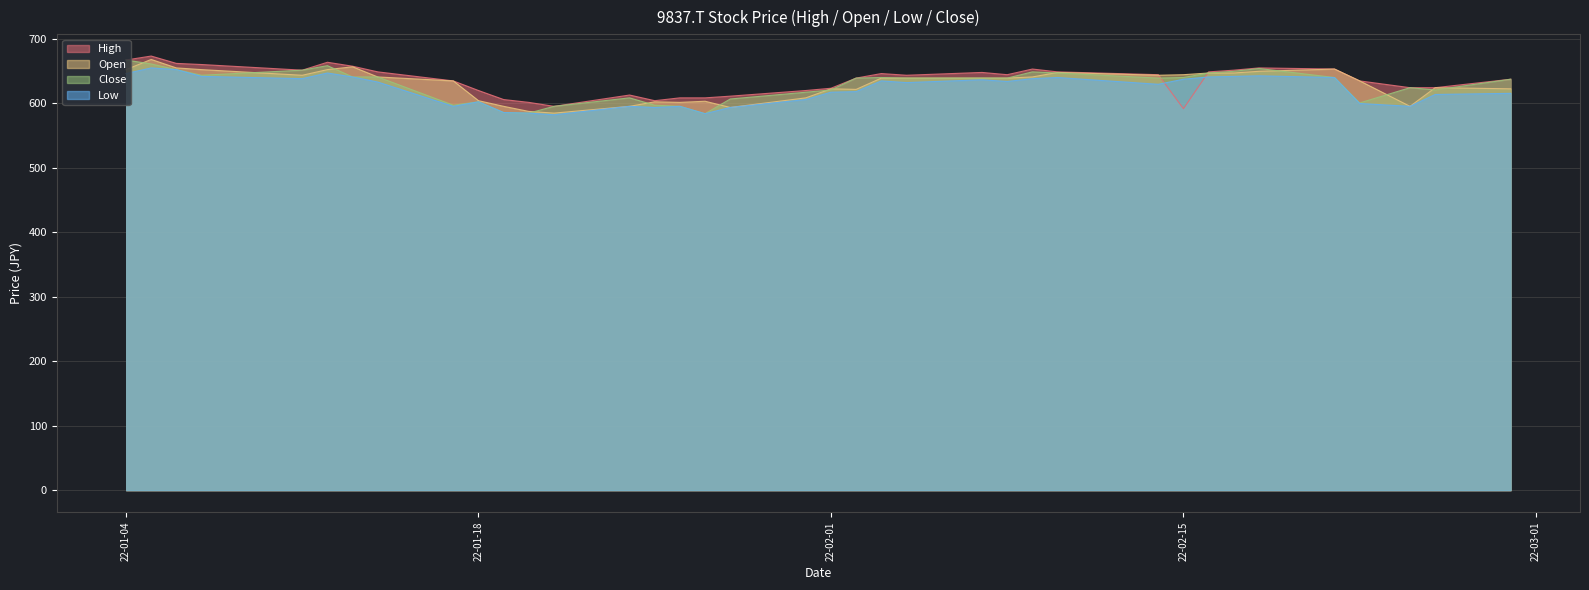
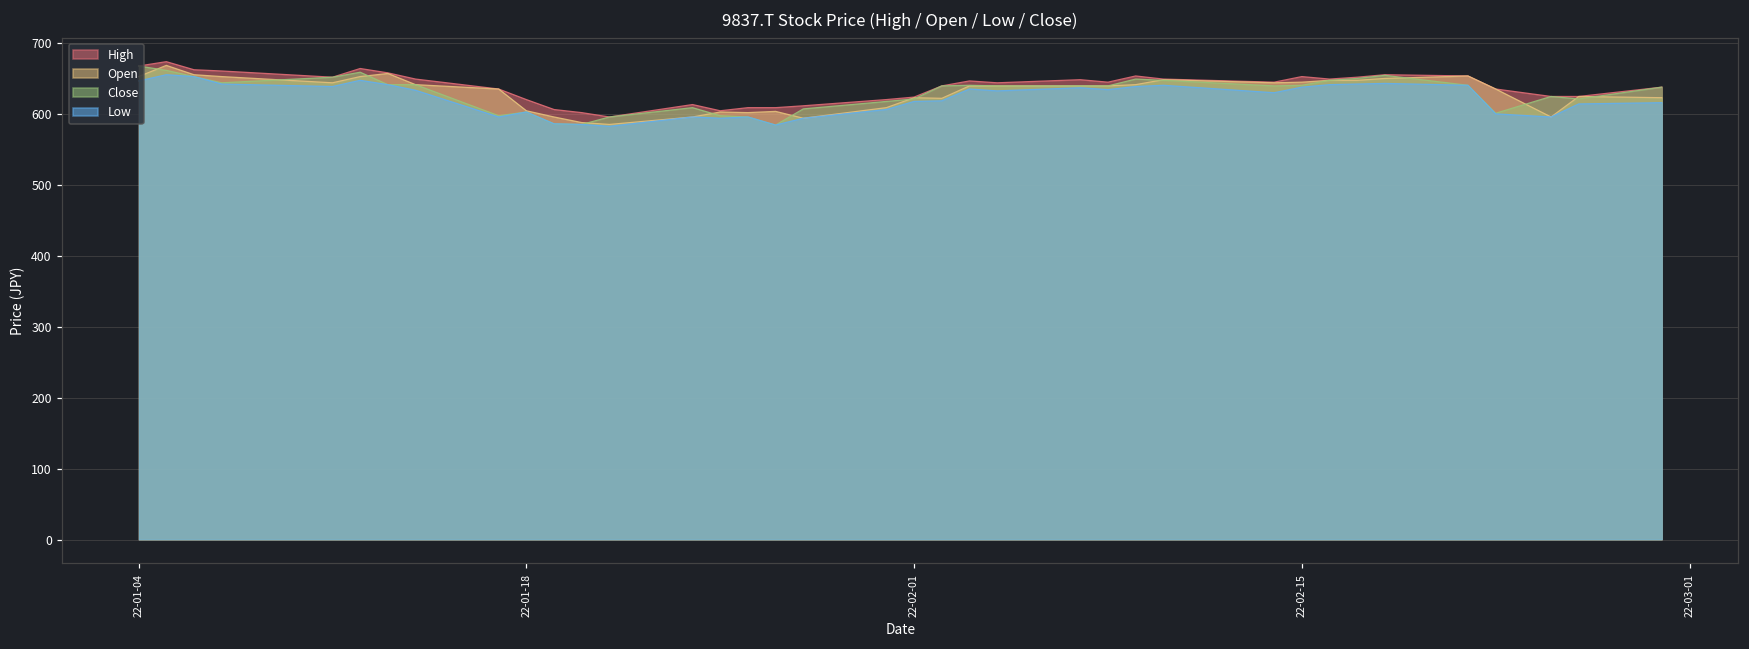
  {
    "High": {
      "22-01-18": 620,
-     "22-02-15": 590
+     "22-02-15": 650
    },
    "Open": {
      "22-02-15": 640
    }
  }
